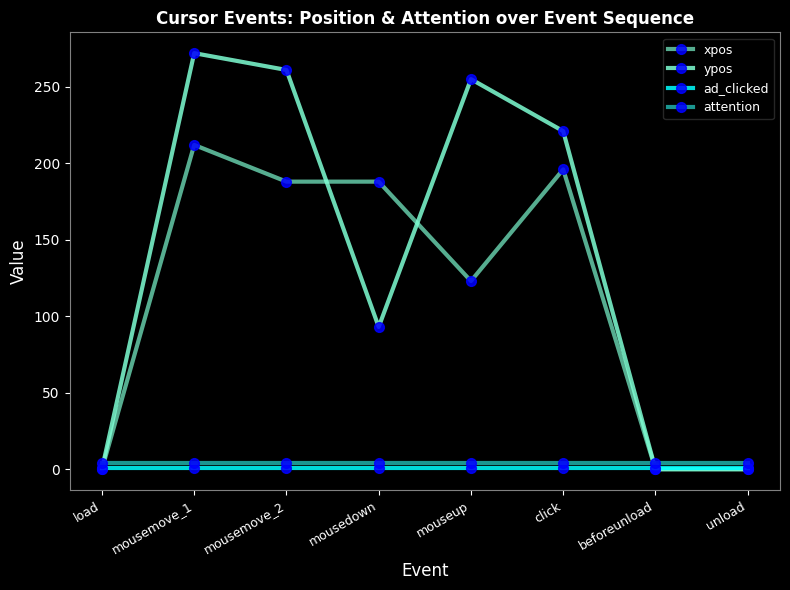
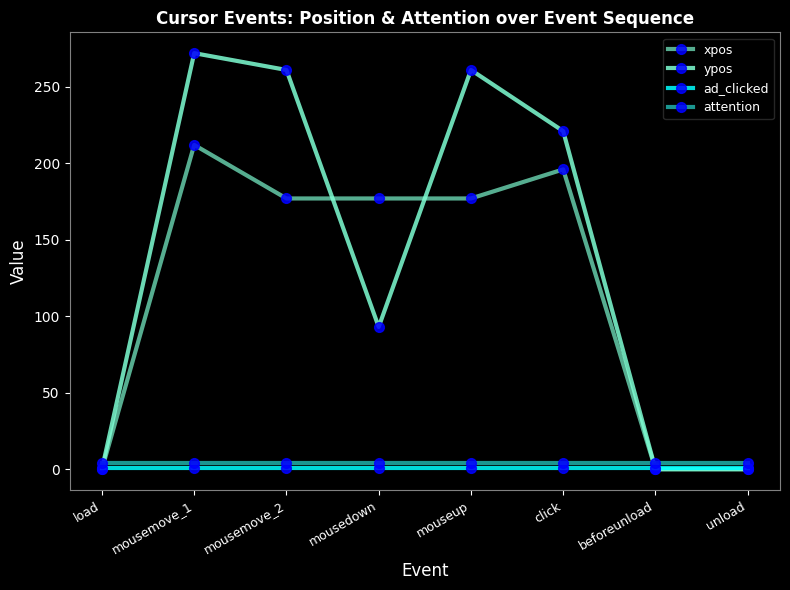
  {
    "xpos": {
      "mousemove_1": 212,
-     "mousemove_2": 188,
-     "mousedown": 188,
-     "mouseup": 123,
+     "mousemove_2": 177,
+     "mousedown": 177,
+     "mouseup": 177,
      "click": 196
    },
    "ypos": {
      "mousemove_1": 272,
      "mousemove_2": 261,
      "mousedown": 93,
-     "mouseup": 255,
+     "mouseup": 261,
      "click": 221
    },
    "ad_clicked": {
      "mousemove_1": 1,
      "mousemove_2": 1,
      "mousedown": 1,
      "mouseup": 1,
      "click": 1
    },
    "attention": {
      "load": 4,
      "mousemove_1": 4,
      "mousemove_2": 4,
      "mousedown": 4,
      "mouseup": 4,
      "click": 4,
      "beforeunload": 4,
      "unload": 4
    }
  }
